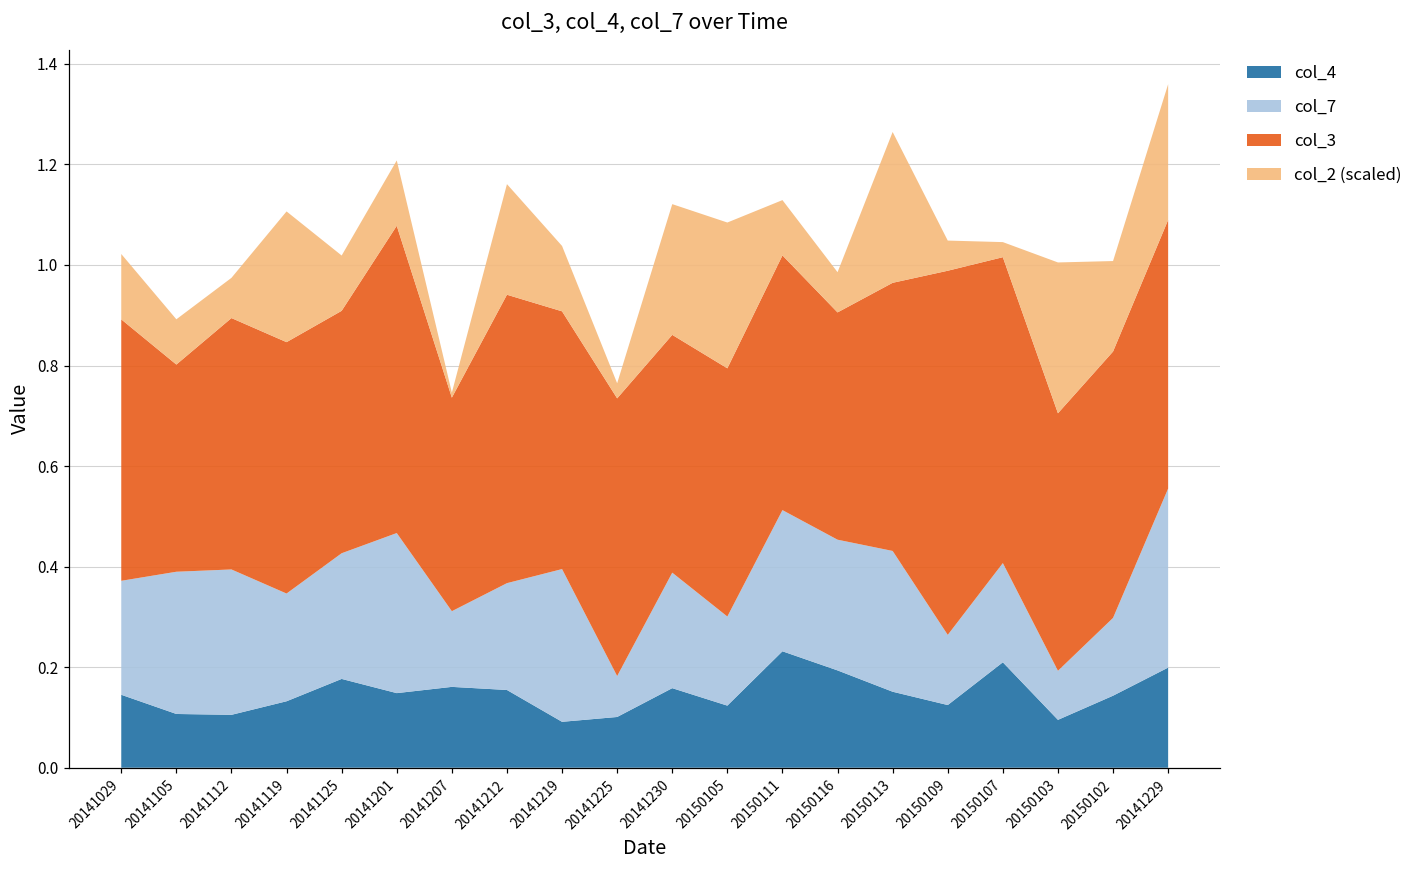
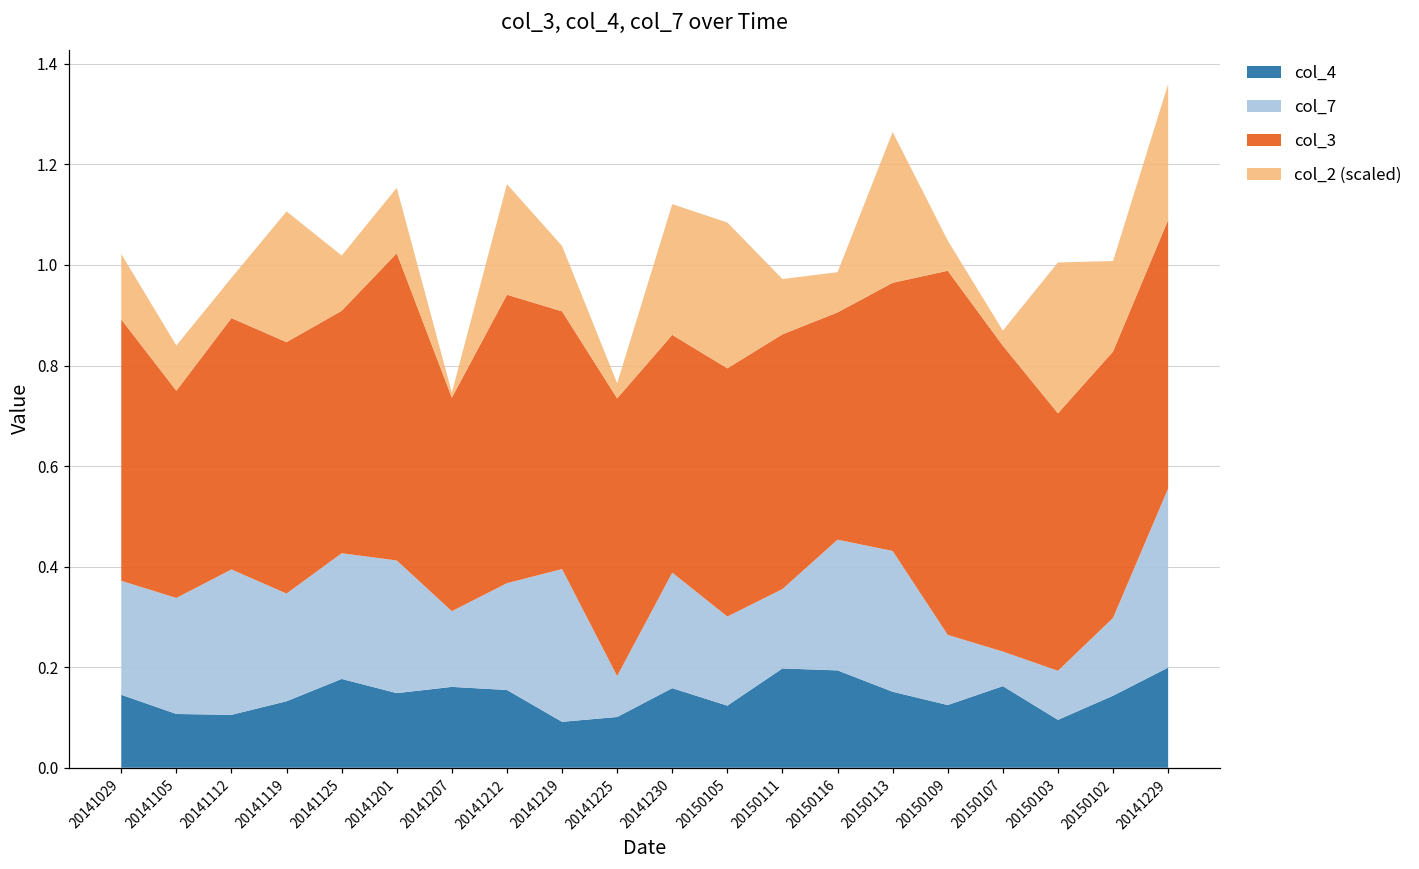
  {
    "col_4": {
      "20141029": 0.15,
      "20141105": 0.11,
      "20141112": 0.11,
      "20141119": 0.13,
      "20141125": 0.18,
      "20141201": 0.15,
      "20141207": 0.16,
      "20141212": 0.15,
      "20141219": 0.09,
      "20141225": 0.10,
      "20141230": 0.16,
      "20150105": 0.12,
-     "20150111": 0.23,
+     "20150111": 0.20,
      "20150116": 0.19,
      "20150113": 0.15,
      "20150109": 0.12,
-     "20150107": 0.21,
+     "20150107": 0.16,
      "20150103": 0.10,
      "20150102": 0.14,
      "20141229": 0.20
    },
    "col_7": {
      "20141029": 0.23,
-     "20141105": 0.28,
+     "20141105": 0.23,
      "20141112": 0.29,
      "20141119": 0.21,
      "20141125": 0.25,
-     "20141201": 0.32,
+     "20141201": 0.26,
      "20141207": 0.15,
      "20141212": 0.21,
      "20141219": 0.30,
      "20141225": 0.08,
      "20141230": 0.23,
      "20150105": 0.18,
-     "20150111": 0.28,
+     "20150111": 0.16,
      "20150116": 0.26,
      "20150113": 0.28,
      "20150109": 0.14,
-     "20150107": 0.20,
+     "20150107": 0.07,
      "20150103": 0.10,
      "20150102": 0.15,
      "20141229": 0.36
    },
    "col_3": {
      "20141029": 0.52,
      "20141105": 0.41,
      "20141112": 0.50,
      "20141119": 0.50,
      "20141125": 0.48,
      "20141201": 0.61,
      "20141207": 0.42,
      "20141212": 0.57,
      "20141219": 0.51,
      "20141225": 0.55,
      "20141230": 0.47,
      "20150105": 0.49,
      "20150111": 0.51,
      "20150116": 0.45,
      "20150113": 0.53,
      "20150109": 0.72,
      "20150107": 0.61,
      "20150103": 0.51,
      "20150102": 0.53,
      "20141229": 0.53
    },
    "col_2 (scaled)": {
      "20141029": 0.13,
      "20141105": 0.09,
      "20141112": 0.08,
      "20141119": 0.26,
      "20141125": 0.11,
      "20141201": 0.13,
      "20141207": 0.01,
      "20141212": 0.22,
      "20141219": 0.13,
      "20141225": 0.03,
      "20141230": 0.26,
      "20150105": 0.29,
      "20150111": 0.11,
      "20150116": 0.08,
      "20150113": 0.30,
      "20150109": 0.06,
      "20150107": 0.03,
      "20150103": 0.30,
      "20150102": 0.18,
      "20141229": 0.27
    }
  }
